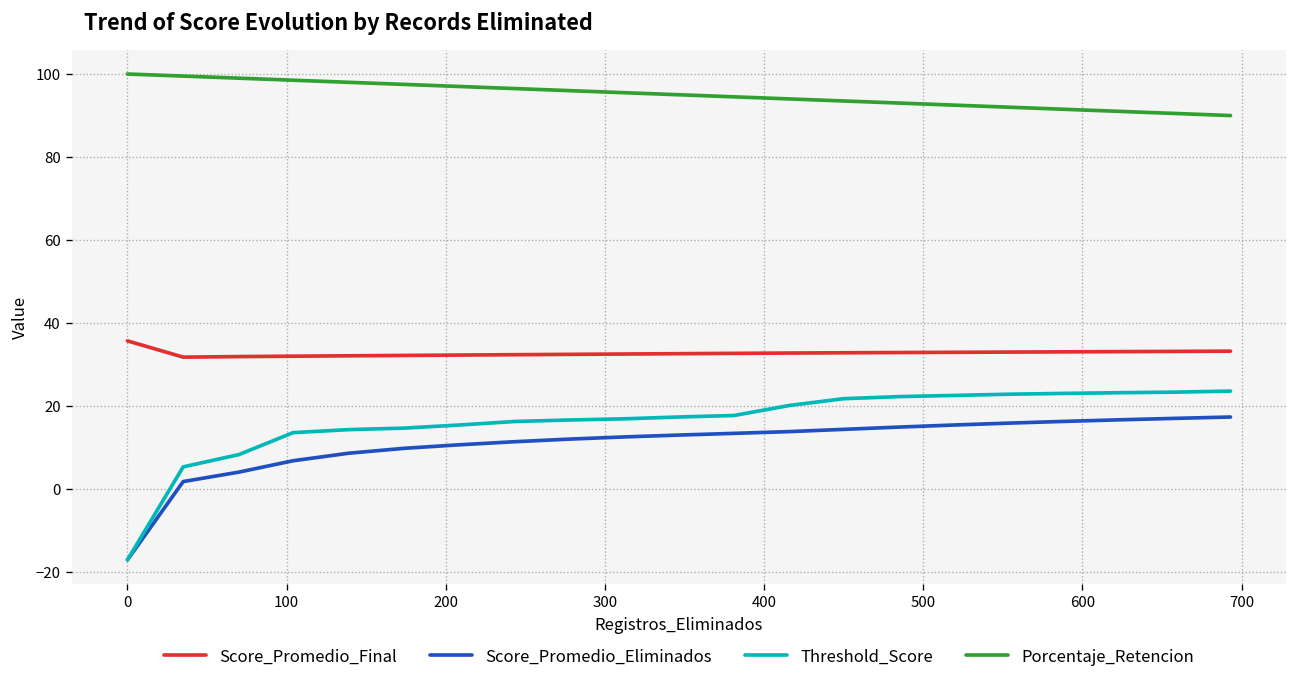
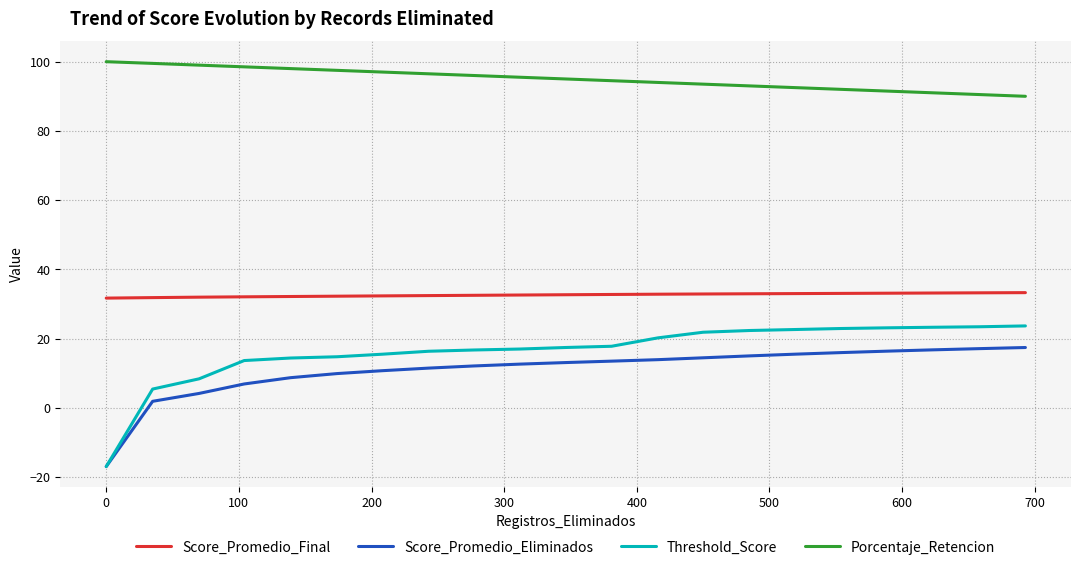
  {
    "Score_Promedio_Final": {
-     "0": 36
+     "0": 32
    },
    "Porcentaje_Retencion": {
      "0": 100
    }
  }
